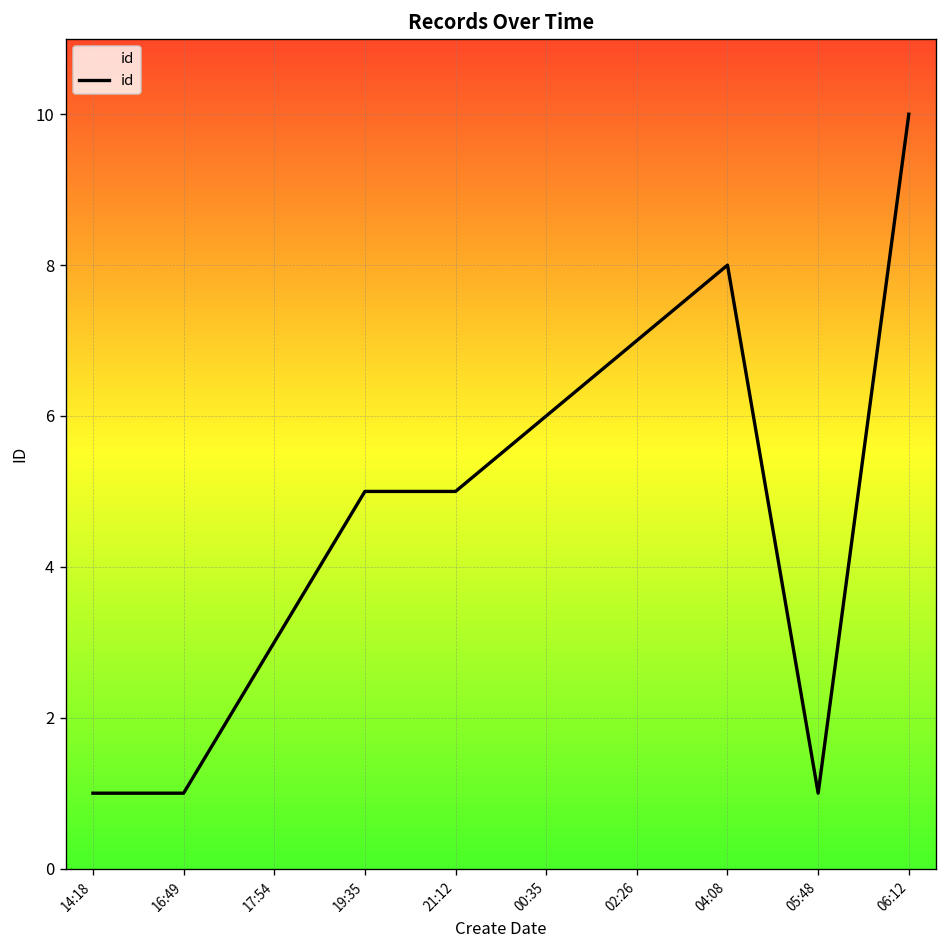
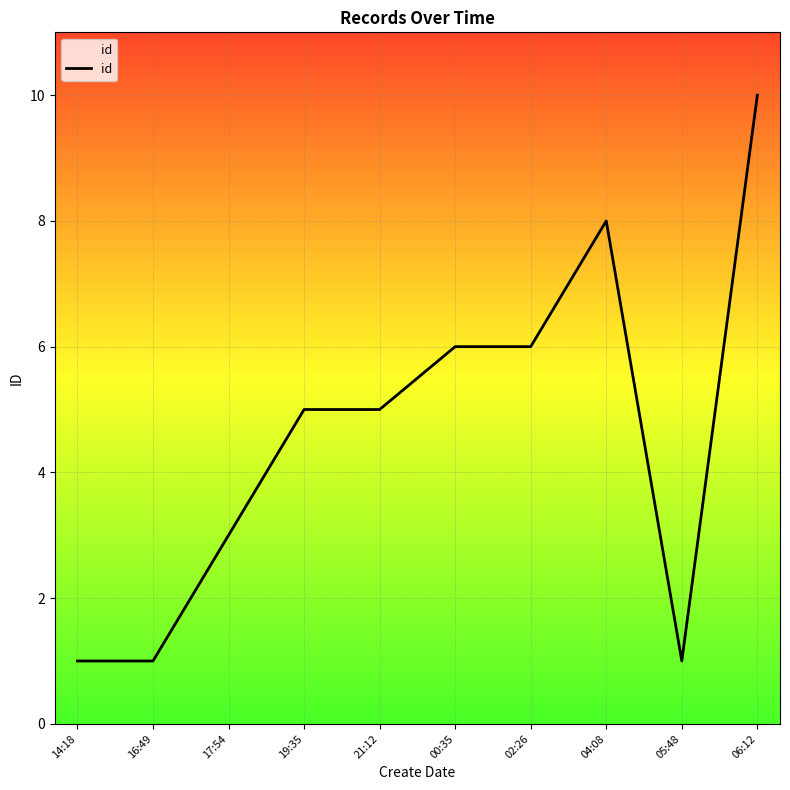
  {
    "14:18": 1,
    "16:49": 1,
    "17:54": 3,
    "19:35": 5,
    "21:12": 5,
    "00:35": 6,
-   "02:26": 7,
+   "02:26": 6,
    "04:08": 8,
    "05:48": 1,
    "06:12": 10
  }
